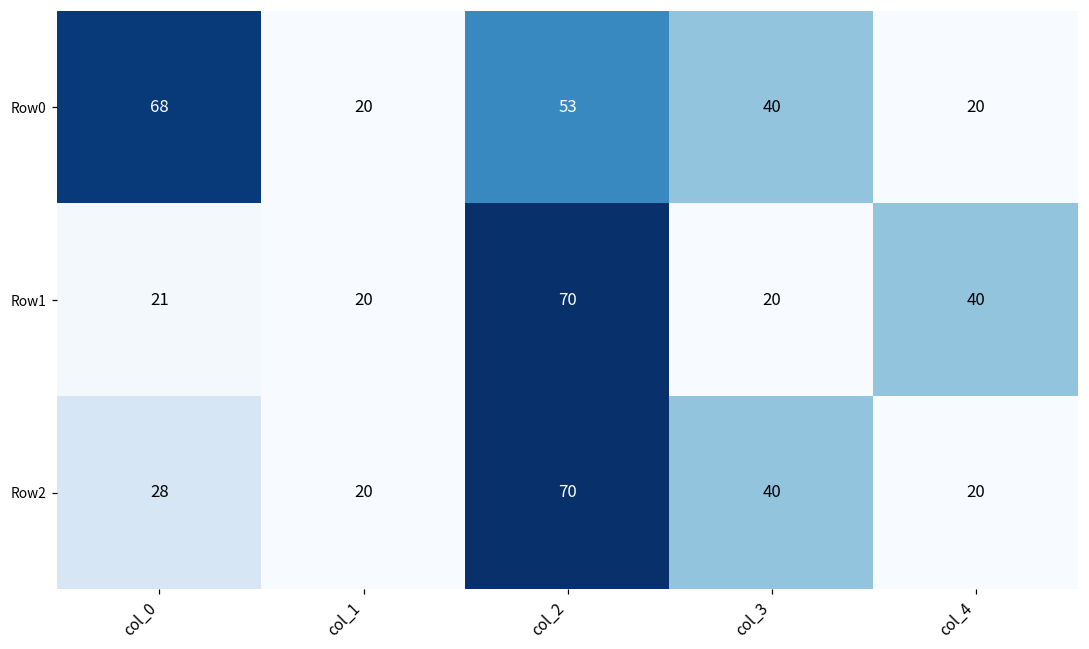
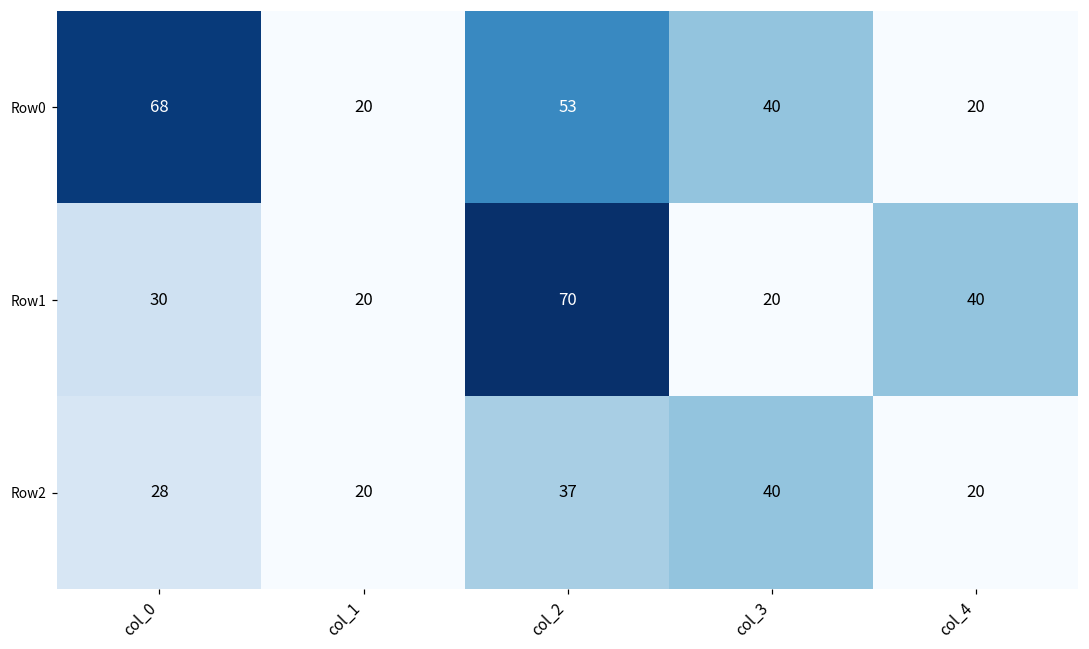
  {
    "Row0": {
      "col_0": 68,
      "col_1": 20,
      "col_2": 53,
      "col_3": 40,
      "col_4": 20
    },
    "Row1": {
-     "col_0": 21,
+     "col_0": 30,
      "col_1": 20,
      "col_2": 70,
      "col_3": 20,
      "col_4": 40
    },
    "Row2": {
      "col_0": 28,
      "col_1": 20,
-     "col_2": 70,
+     "col_2": 37,
      "col_3": 40,
      "col_4": 20
    }
  }
